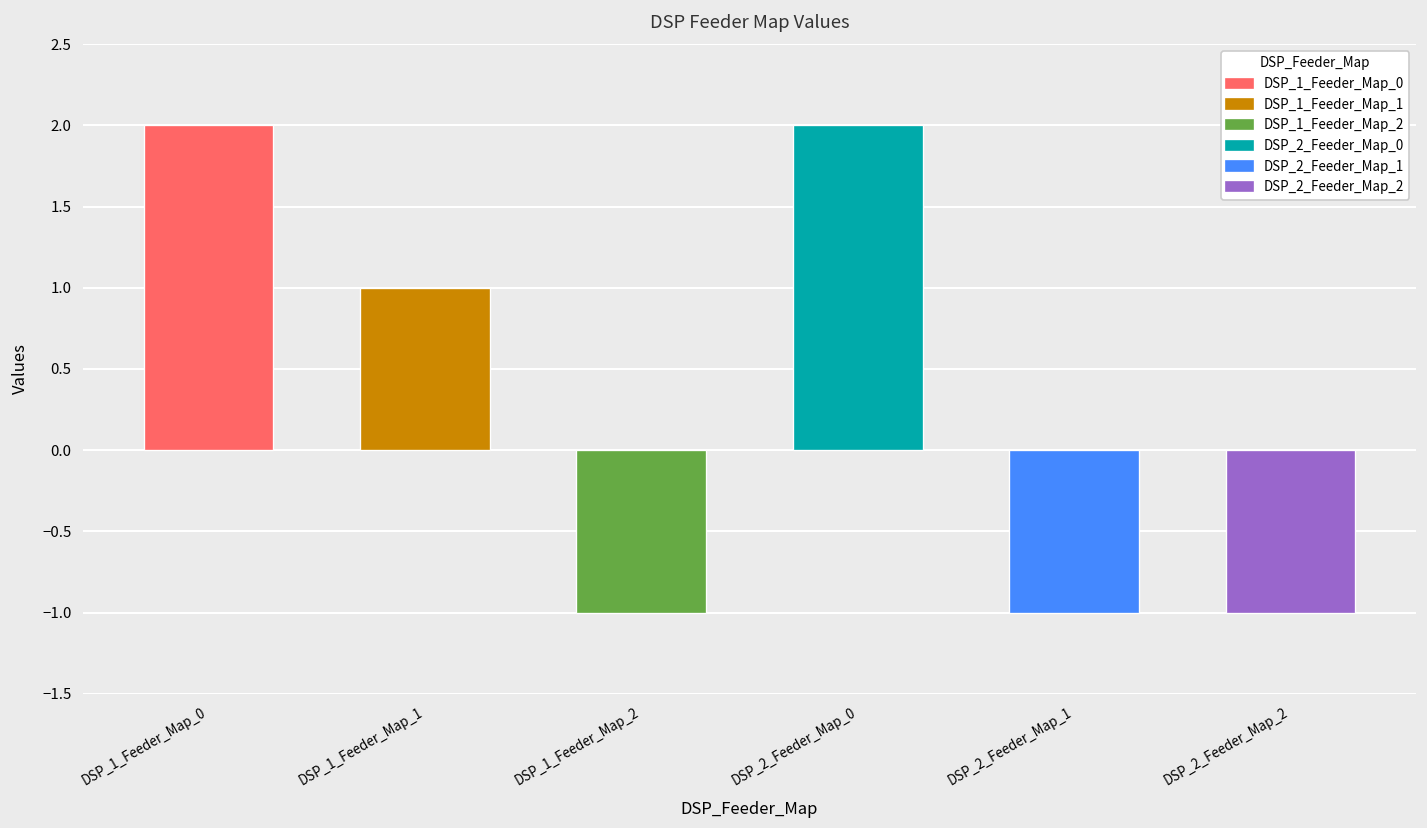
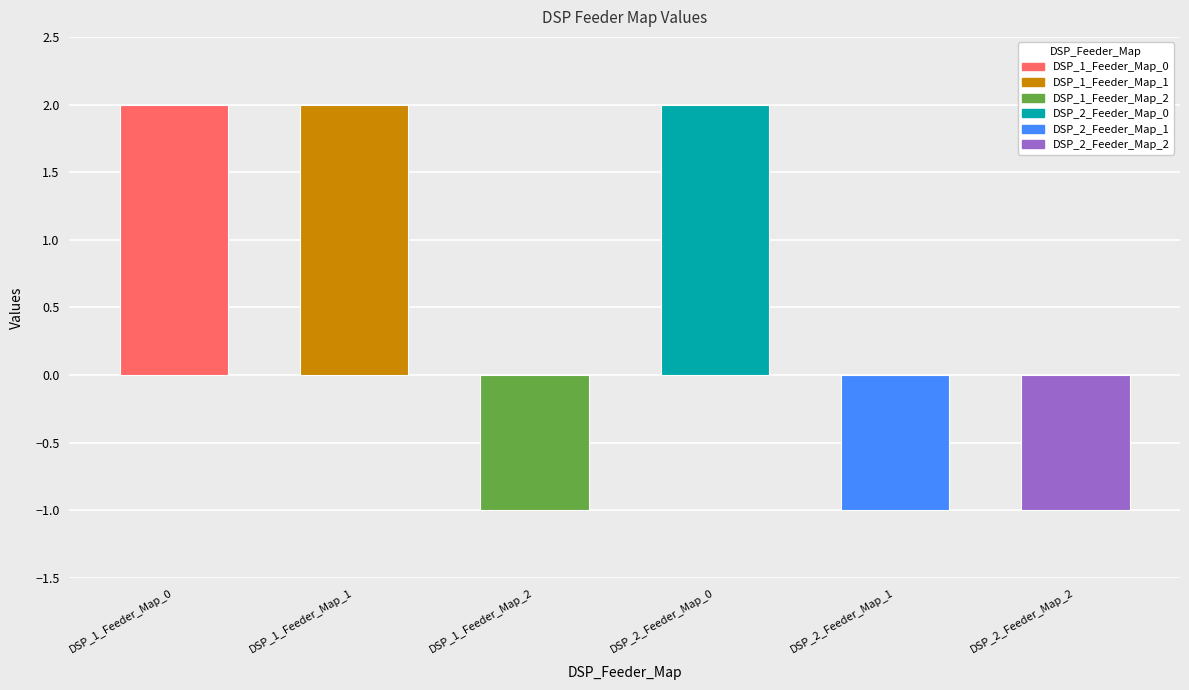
  {
    "DSP_1_Feeder_Map_0": 2,
-   "DSP_1_Feeder_Map_1": 1,
+   "DSP_1_Feeder_Map_1": 2,
    "DSP_1_Feeder_Map_2": -1,
    "DSP_2_Feeder_Map_0": 2,
    "DSP_2_Feeder_Map_1": -1,
    "DSP_2_Feeder_Map_2": -1
  }
